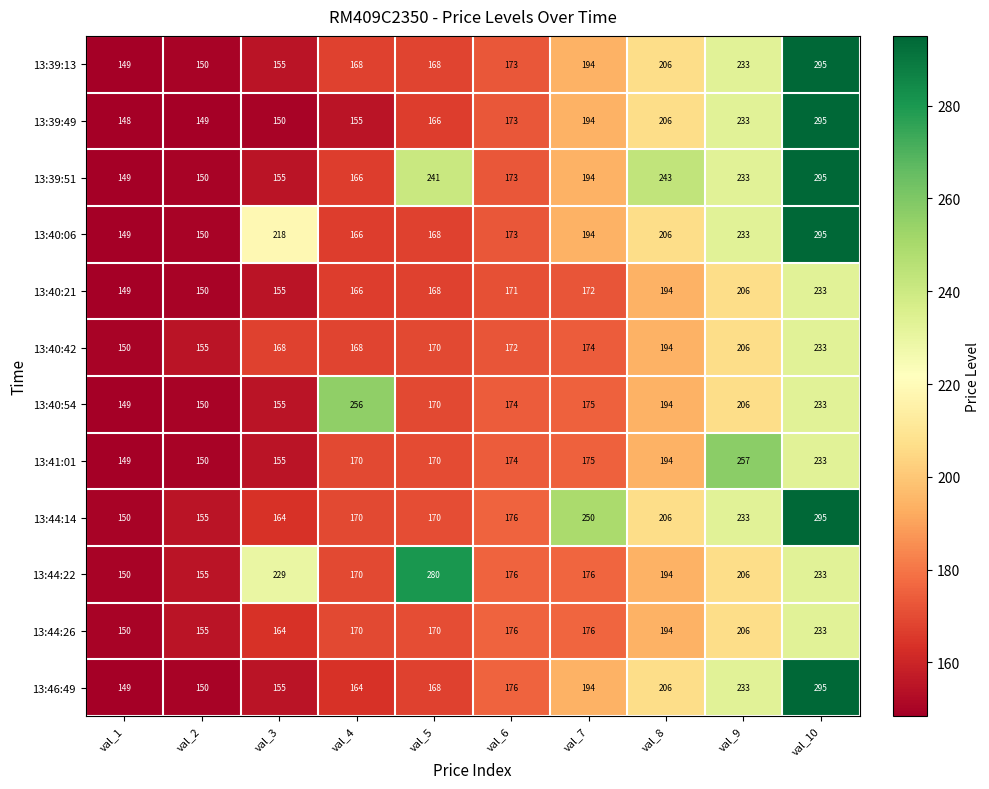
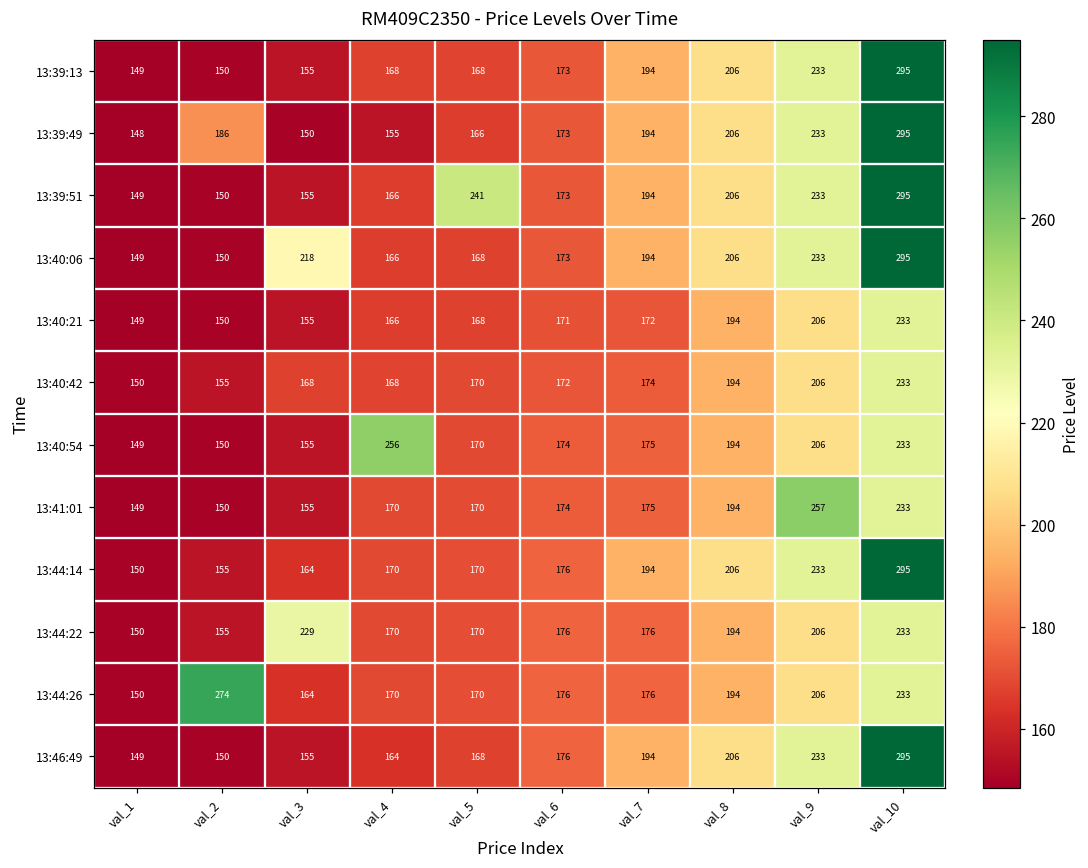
  {
    "13:39:13": {
      "val_1": 149,
      "val_2": 150,
      "val_3": 155,
      "val_4": 168,
      "val_5": 168,
      "val_6": 173,
      "val_7": 194,
      "val_8": 206,
      "val_9": 233,
      "val_10": 295
    },
    "13:39:49": {
      "val_1": 148,
-     "val_2": 149,
+     "val_2": 186,
      "val_3": 150,
      "val_4": 155,
      "val_5": 166,
      "val_6": 173,
      "val_7": 194,
      "val_8": 206,
      "val_9": 233,
      "val_10": 295
    },
    "13:39:51": {
      "val_1": 149,
      "val_2": 150,
      "val_3": 155,
      "val_4": 166,
      "val_5": 241,
      "val_6": 173,
      "val_7": 194,
-     "val_8": 243,
+     "val_8": 206,
      "val_9": 233,
      "val_10": 295
    },
    "13:40:06": {
      "val_1": 149,
      "val_2": 150,
      "val_3": 218,
      "val_4": 166,
      "val_5": 168,
      "val_6": 173,
      "val_7": 194,
      "val_8": 206,
      "val_9": 233,
      "val_10": 295
    },
    "13:40:21": {
      "val_1": 149,
      "val_2": 150,
      "val_3": 155,
      "val_4": 166,
      "val_5": 168,
      "val_6": 171,
      "val_7": 172,
      "val_8": 194,
      "val_9": 206,
      "val_10": 233
    },
    "13:40:42": {
      "val_1": 150,
      "val_2": 155,
      "val_3": 168,
      "val_4": 168,
      "val_5": 170,
      "val_6": 172,
      "val_7": 174,
      "val_8": 194,
      "val_9": 206,
      "val_10": 233
    },
    "13:40:54": {
      "val_1": 149,
      "val_2": 150,
      "val_3": 155,
      "val_4": 256,
      "val_5": 170,
      "val_6": 174,
      "val_7": 175,
      "val_8": 194,
      "val_9": 206,
      "val_10": 233
    },
    "13:41:01": {
      "val_1": 149,
      "val_2": 150,
      "val_3": 155,
      "val_4": 170,
      "val_5": 170,
      "val_6": 174,
      "val_7": 175,
      "val_8": 194,
      "val_9": 257,
      "val_10": 233
    },
    "13:44:14": {
      "val_1": 150,
      "val_2": 155,
      "val_3": 164,
      "val_4": 170,
      "val_5": 170,
      "val_6": 176,
-     "val_7": 250,
+     "val_7": 194,
      "val_8": 206,
      "val_9": 233,
      "val_10": 295
    },
    "13:44:22": {
      "val_1": 150,
      "val_2": 155,
      "val_3": 229,
      "val_4": 170,
-     "val_5": 280,
+     "val_5": 170,
      "val_6": 176,
      "val_7": 176,
      "val_8": 194,
      "val_9": 206,
      "val_10": 233
    },
    "13:44:26": {
      "val_1": 150,
-     "val_2": 155,
+     "val_2": 274,
      "val_3": 164,
      "val_4": 170,
      "val_5": 170,
      "val_6": 176,
      "val_7": 176,
      "val_8": 194,
      "val_9": 206,
      "val_10": 233
    },
    "13:46:49": {
      "val_1": 149,
      "val_2": 150,
      "val_3": 155,
      "val_4": 164,
      "val_5": 168,
      "val_6": 176,
      "val_7": 194,
      "val_8": 206,
      "val_9": 233,
      "val_10": 295
    }
  }
